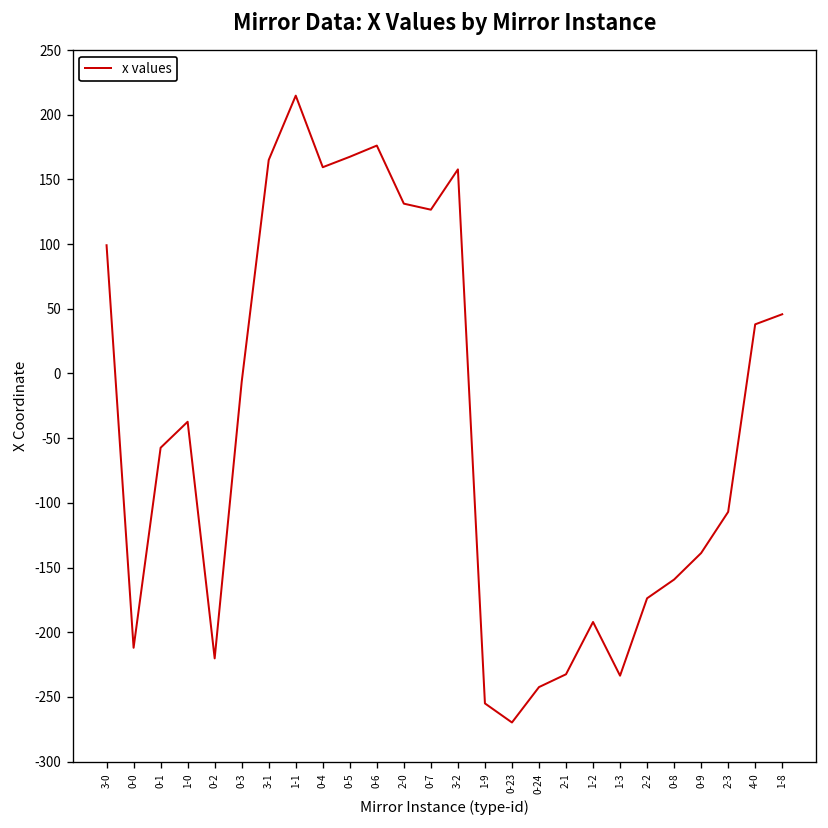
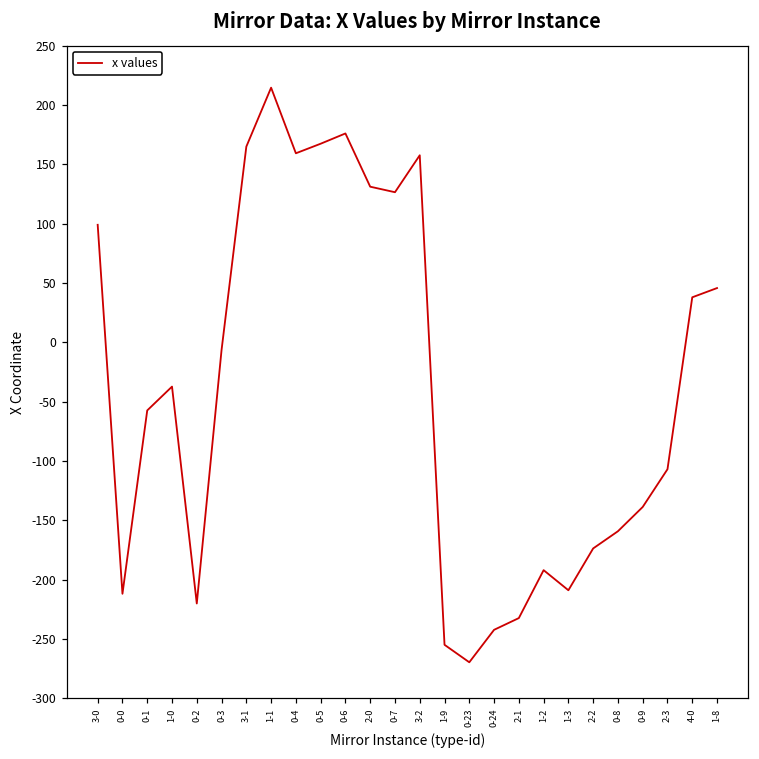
  {
    "3-0": 99,
    "0-0": -212,
    "0-1": -57,
    "1-0": -37,
    "0-2": -220,
    "0-3": -6,
    "3-1": 165,
    "1-1": 215,
    "0-4": 159,
    "0-5": 167,
    "0-6": 176,
    "2-0": 131,
    "0-7": 127,
    "3-2": 158,
    "1-9": -255,
    "0-23": -270,
    "0-24": -242,
    "2-1": -232,
    "1-2": -192,
-   "1-3": -234,
+   "1-3": -209,
    "2-2": -174,
    "0-8": -159,
    "0-9": -139,
    "2-3": -107,
    "4-0": 38,
    "1-8": 46
  }
